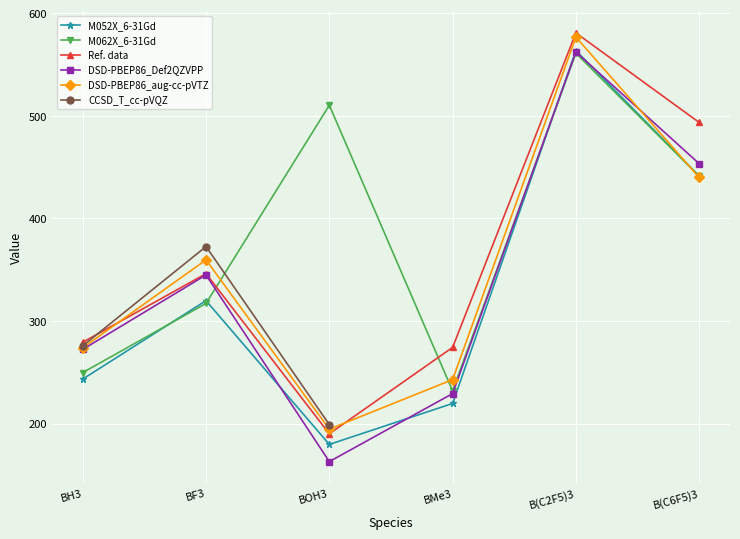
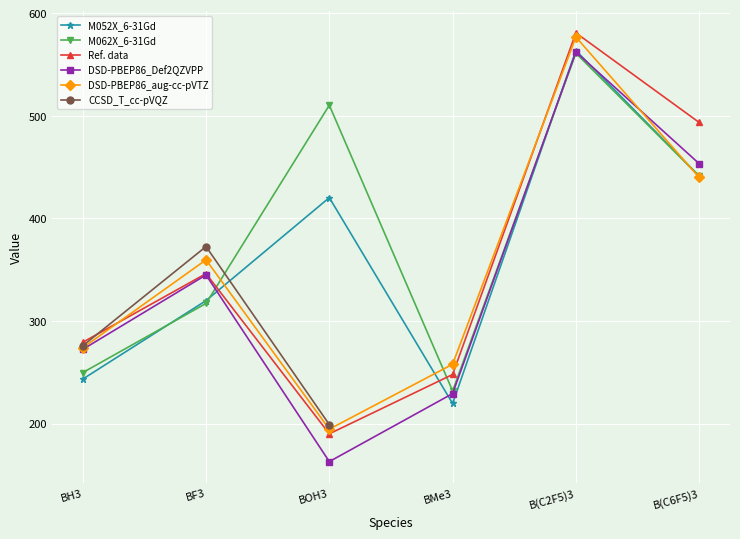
  {
    "M052X_6-31Gd": {
      "BH3": 243,
      "BF3": 320,
-     "BOH3": 180,
+     "BOH3": 420,
      "BMe3": 220
    },
    "M062X_6-31Gd": {
      "BH3": 250,
      "BF3": 317,
      "BOH3": 510,
      "BMe3": 232
    },
    "Ref. data": {
      "BH3": 279,
      "BOH3": 190,
-     "BMe3": 274,
+     "BMe3": 248,
      "B(C2F5)3": 581,
      "B(C6F5)3": 494
    },
    "DSD-PBEP86_Def2QZVPP": {
      "BOH3": 163,
      "BMe3": 229,
      "B(C6F5)3": 453
    },
    "DSD-PBEP86_aug-cc-pVTZ": {
      "BF3": 360,
      "BOH3": 195,
-     "BMe3": 243,
+     "BMe3": 258,
      "B(C2F5)3": 577
    },
    "CCSD_T_cc-pVQZ": {
      "BF3": 373,
      "BOH3": 199
    }
  }
